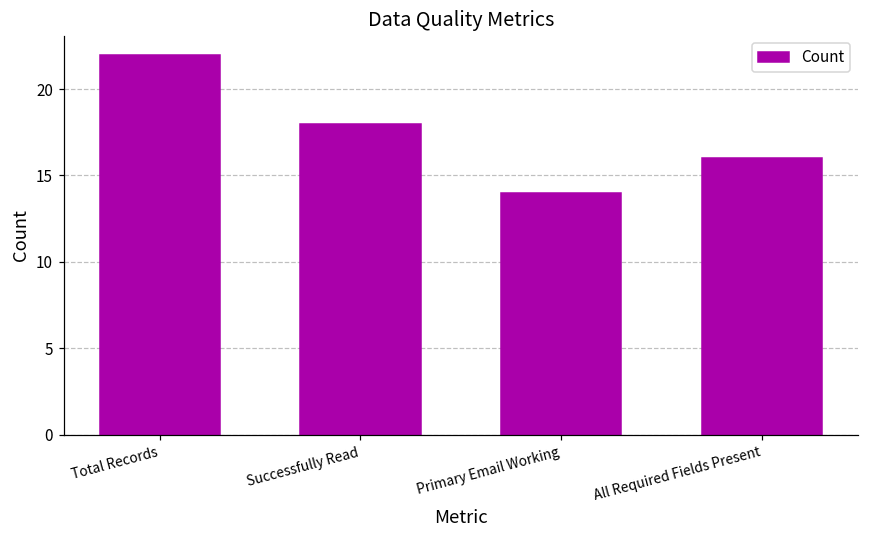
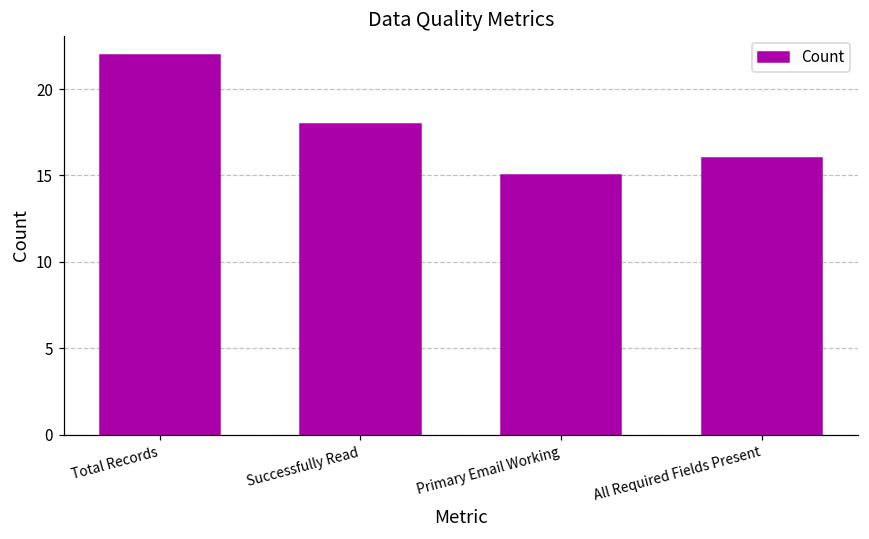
  {
    "Total Records": 22,
    "Successfully Read": 18,
-   "Primary Email Working": 14,
+   "Primary Email Working": 15,
    "All Required Fields Present": 16
  }
